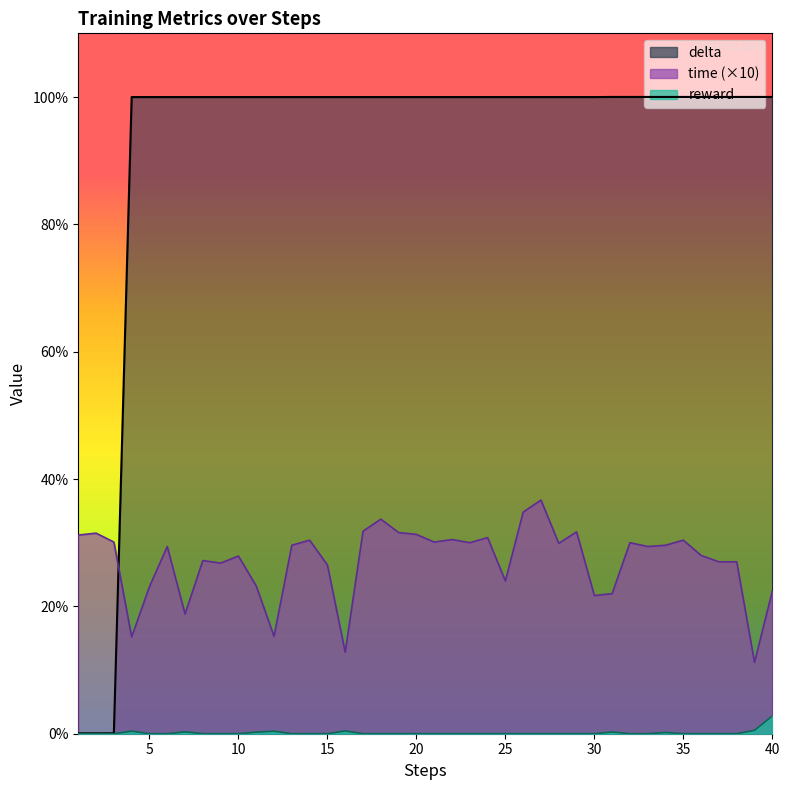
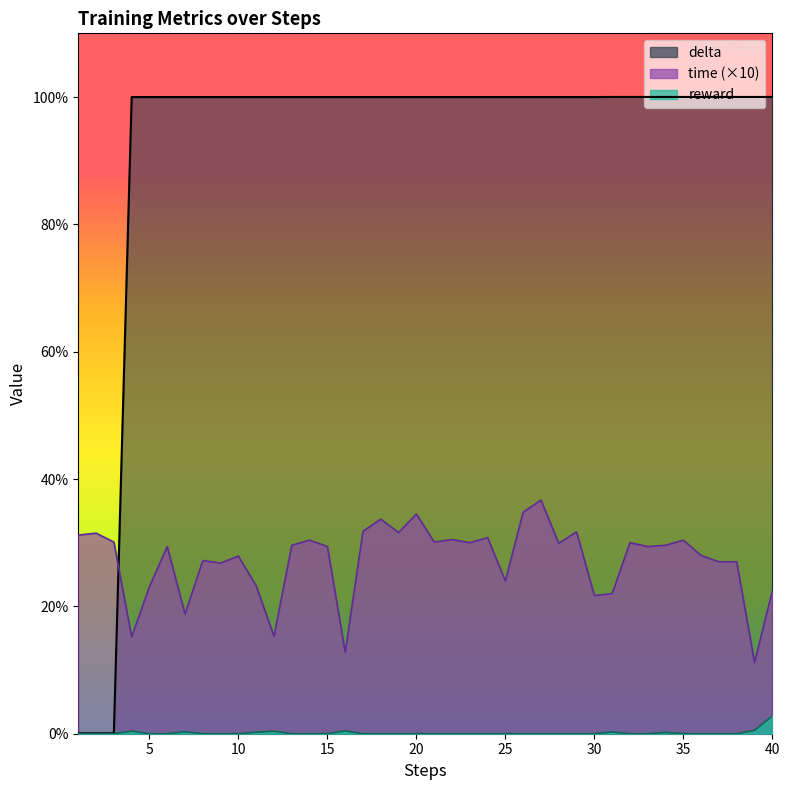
  {
    "delta": {
      "5": "100%",
      "10": "100%",
      "15": "100%",
      "20": "100%",
      "25": "100%",
      "30": "100%",
      "40": "100%"
    },
    "time (×10)": {
      "5": "23%",
      "10": "28%",
-     "15": "27%",
-     "20": "31%",
+     "15": "29%",
+     "20": "35%",
      "25": "24%",
      "30": "22%",
      "35": "30%",
      "40": "22%"
    },
    "reward": {
      "5": "0%",
      "10": "0%",
      "15": "0%",
      "20": "0%",
      "25": "0%",
      "30": "0%",
      "35": "0%",
      "40": "3%"
    }
  }
